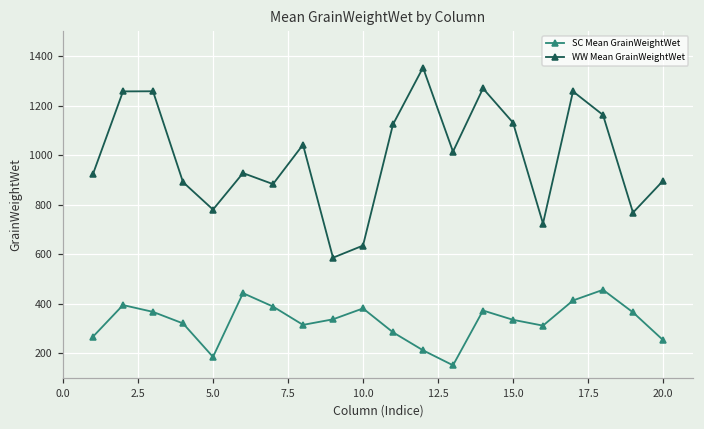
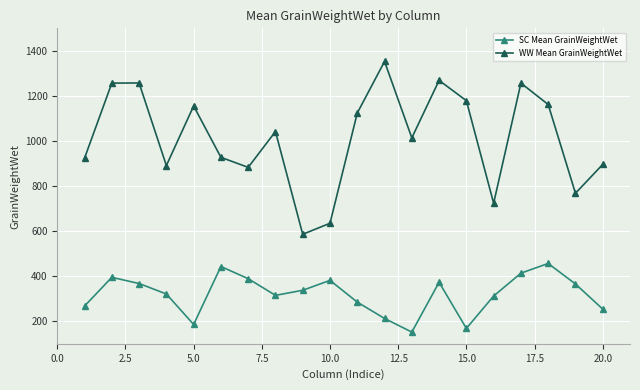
  {
    "SC Mean GrainWeightWet": {
      "5.0": 190,
      "10.0": 380,
-     "15.0": 340,
+     "15.0": 170,
      "20.0": 250
    },
    "WW Mean GrainWeightWet": {
-     "5.0": 780,
+     "5.0": 1160,
      "10.0": 640,
-     "15.0": 1130,
+     "15.0": 1180,
      "20.0": 900
    }
  }
